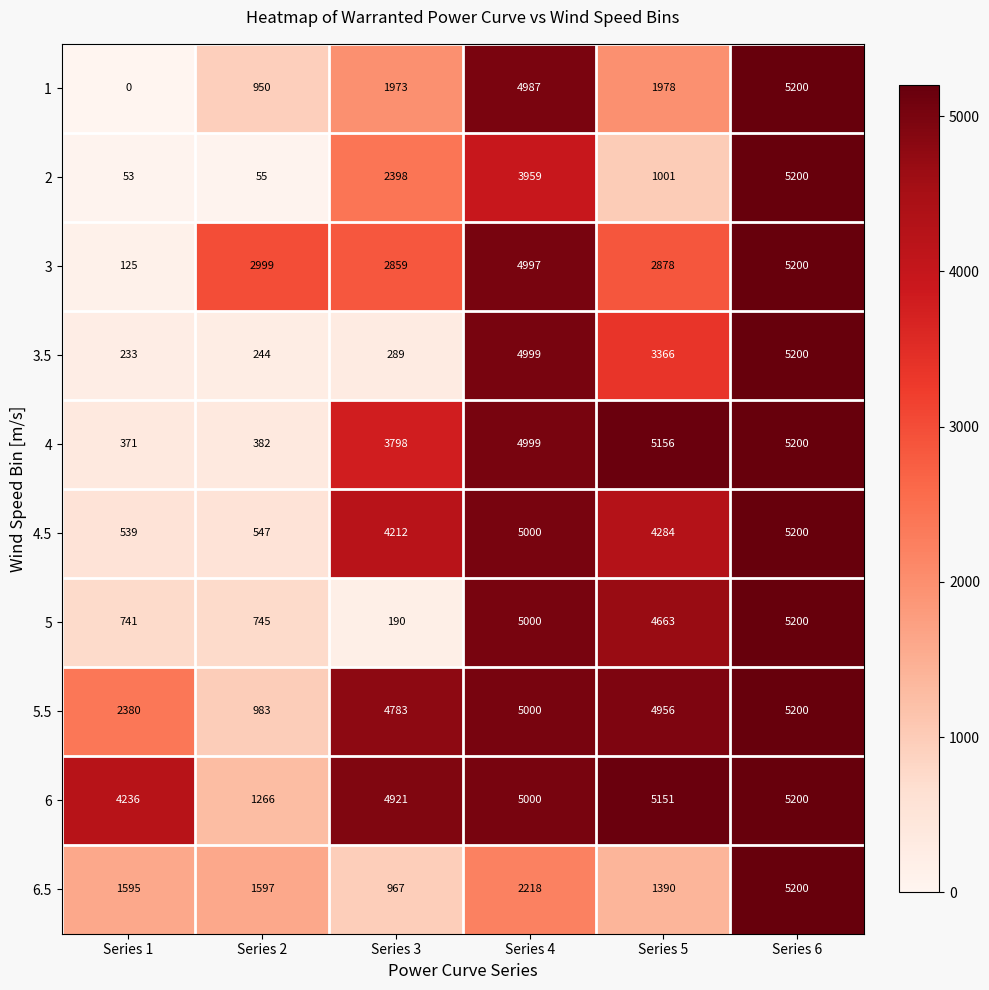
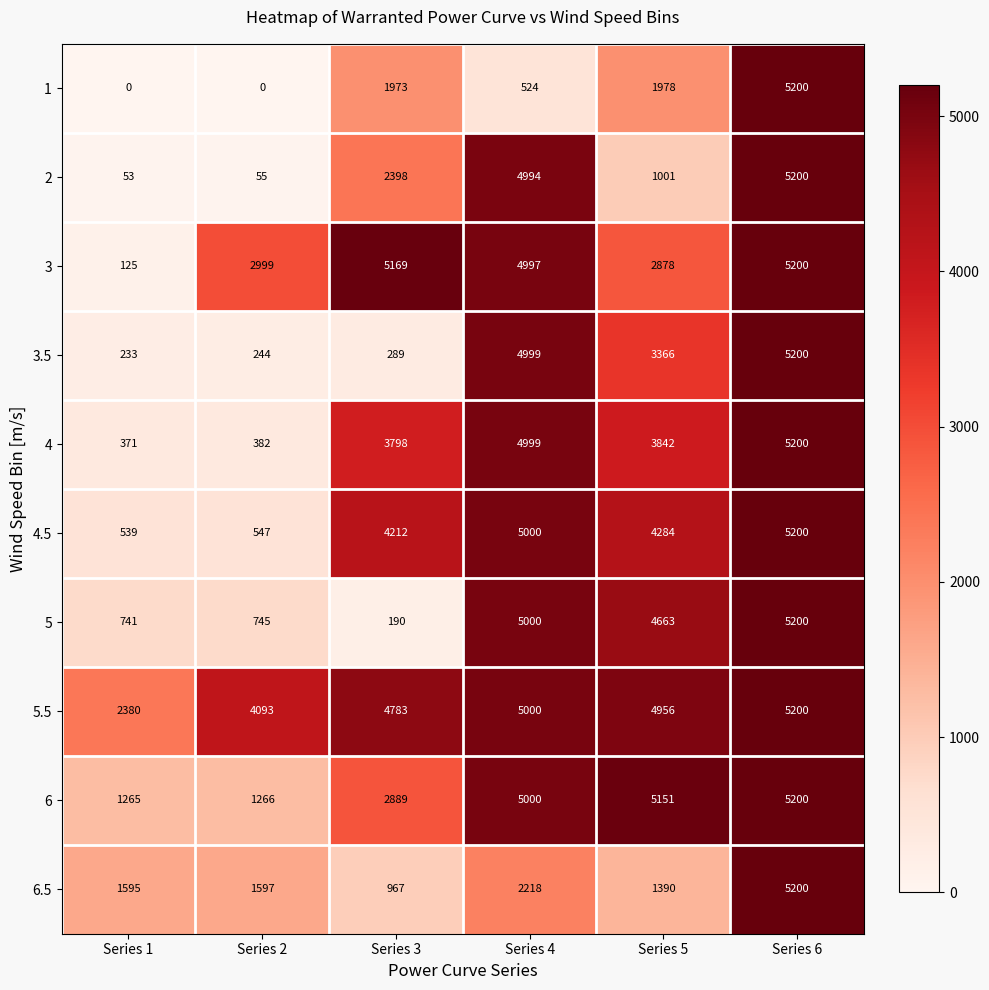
  {
    "1": {
      "Series 1": 0,
-     "Series 2": 950,
+     "Series 2": 0,
      "Series 3": 1973,
-     "Series 4": 4987,
+     "Series 4": 524,
      "Series 5": 1978,
      "Series 6": 5200
    },
    "2": {
      "Series 1": 53,
      "Series 2": 55,
      "Series 3": 2398,
-     "Series 4": 3959,
+     "Series 4": 4994,
      "Series 5": 1001,
      "Series 6": 5200
    },
    "3": {
      "Series 1": 125,
      "Series 2": 2999,
-     "Series 3": 2859,
+     "Series 3": 5169,
      "Series 4": 4997,
      "Series 5": 2878,
      "Series 6": 5200
    },
    "3.5": {
      "Series 1": 233,
      "Series 2": 244,
      "Series 3": 289,
      "Series 4": 4999,
      "Series 5": 3366,
      "Series 6": 5200
    },
    "4": {
      "Series 1": 371,
      "Series 2": 382,
      "Series 3": 3798,
      "Series 4": 4999,
-     "Series 5": 5156,
+     "Series 5": 3842,
      "Series 6": 5200
    },
    "4.5": {
      "Series 1": 539,
      "Series 2": 547,
      "Series 3": 4212,
      "Series 4": 5000,
      "Series 5": 4284,
      "Series 6": 5200
    },
    "5": {
      "Series 1": 741,
      "Series 2": 745,
      "Series 3": 190,
      "Series 4": 5000,
      "Series 5": 4663,
      "Series 6": 5200
    },
    "5.5": {
      "Series 1": 2380,
-     "Series 2": 983,
+     "Series 2": 4093,
      "Series 3": 4783,
      "Series 4": 5000,
      "Series 5": 4956,
      "Series 6": 5200
    },
    "6": {
-     "Series 1": 4236,
+     "Series 1": 1265,
      "Series 2": 1266,
-     "Series 3": 4921,
+     "Series 3": 2889,
      "Series 4": 5000,
      "Series 5": 5151,
      "Series 6": 5200
    },
    "6.5": {
      "Series 1": 1595,
      "Series 2": 1597,
      "Series 3": 967,
      "Series 4": 2218,
      "Series 5": 1390,
      "Series 6": 5200
    }
  }
